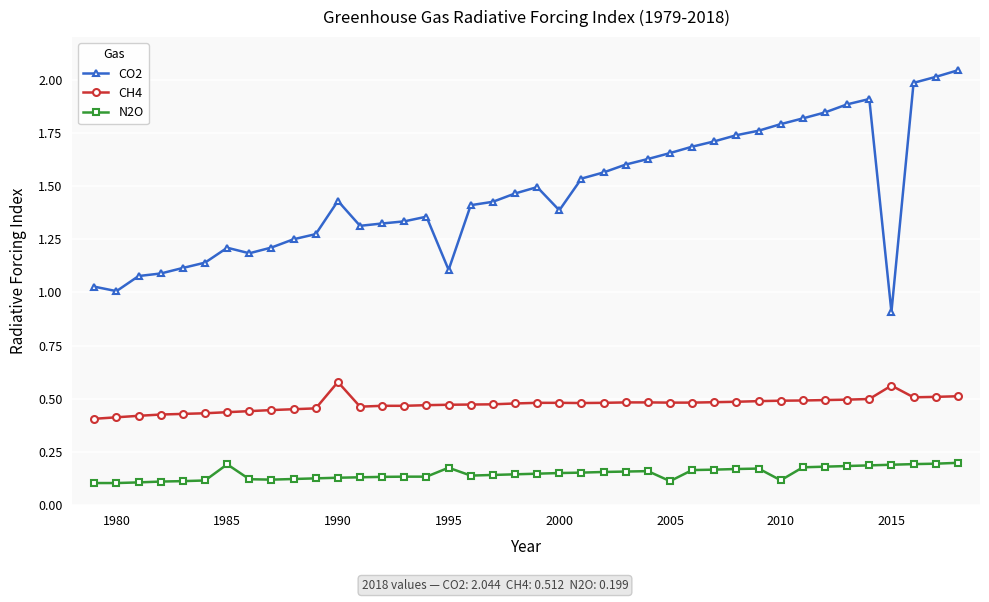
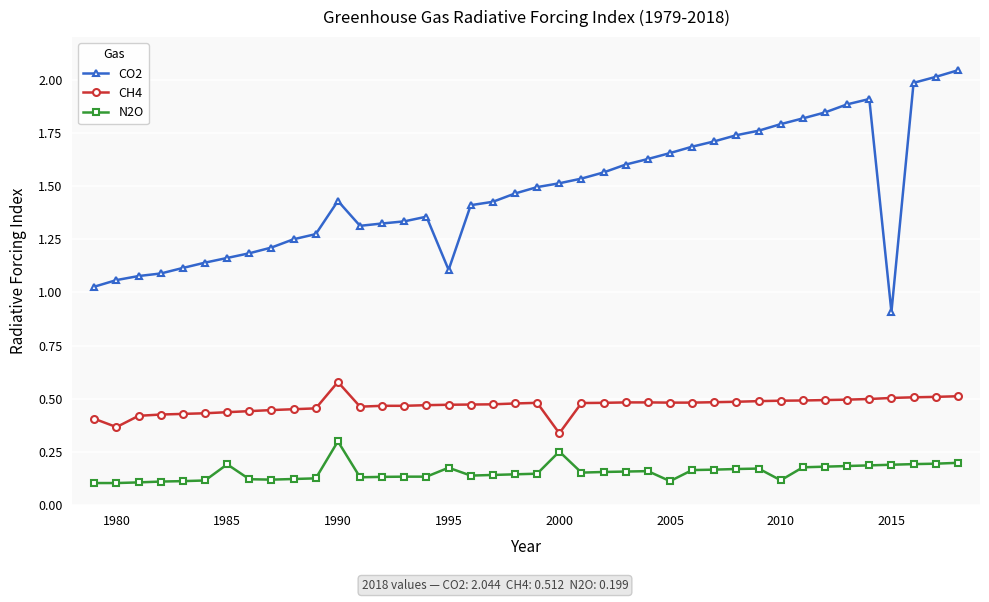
  {
    "CO2": {
-     "1980": 1.01,
-     "1985": 1.21,
+     "1980": 1.06,
+     "1985": 1.16,
      "1990": 1.43,
      "1995": 1.11,
-     "2000": 1.39,
+     "2000": 1.51,
      "2005": 1.66,
      "2010": 1.79,
      "2015": 0.91
    },
    "CH4": {
-     "1980": 0.41,
+     "1980": 0.37,
      "1985": 0.44,
      "1990": 0.58,
      "1995": 0.47,
-     "2000": 0.48,
+     "2000": 0.34,
      "2005": 0.48,
      "2010": 0.49,
-     "2015": 0.56
+     "2015": 0.50
    },
    "N2O": {
      "1980": 0.10,
      "1985": 0.19,
-     "1990": 0.13,
+     "1990": 0.30,
      "1995": 0.18,
-     "2000": 0.15,
+     "2000": 0.25,
      "2005": 0.11,
      "2010": 0.12,
      "2015": 0.19
    }
  }
